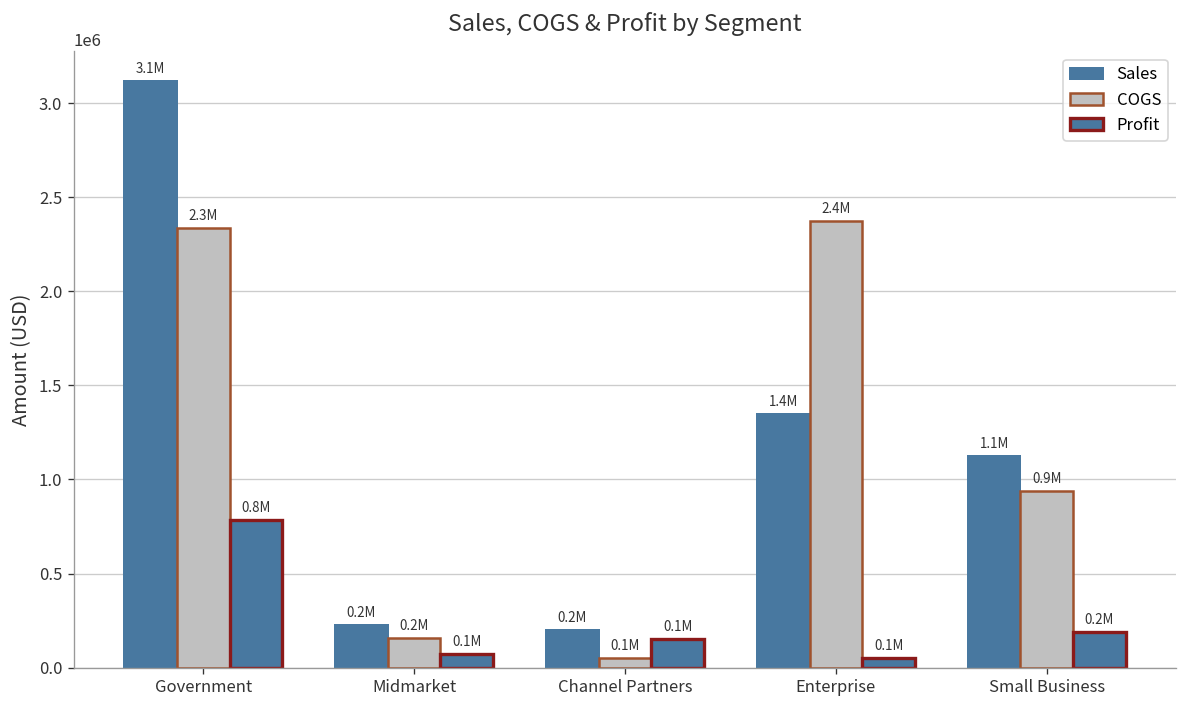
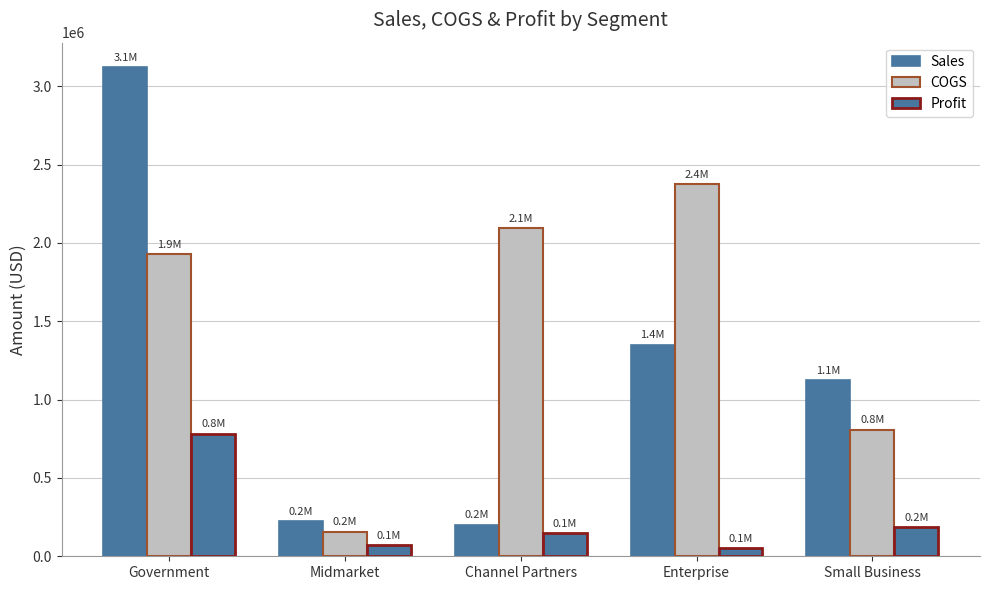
  {
    "COGS": {
-     "Government": "2.3M",
+     "Government": "1.9M",
      "Midmarket": "0.2M",
-     "Channel Partners": "0.1M",
+     "Channel Partners": "2.1M",
      "Enterprise": "2.4M",
-     "Small Business": "0.9M"
+     "Small Business": "0.8M"
    }
  }
